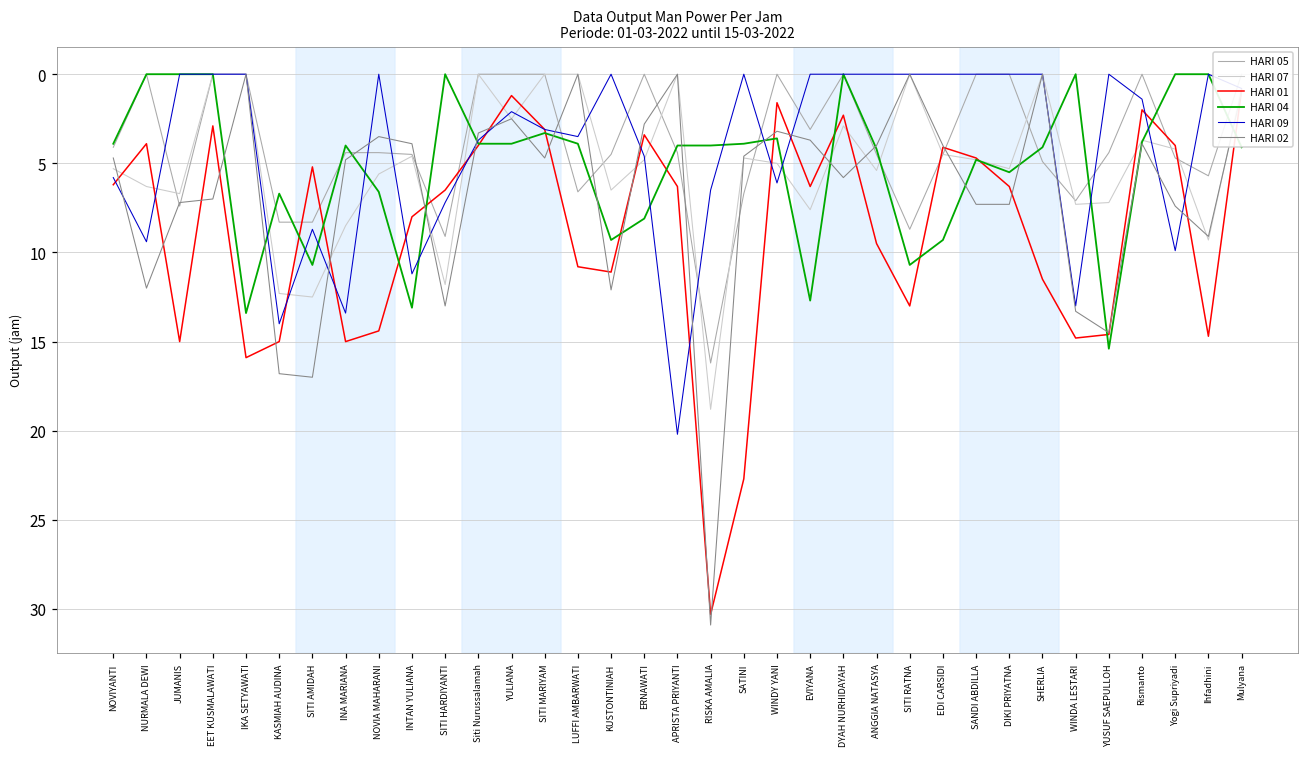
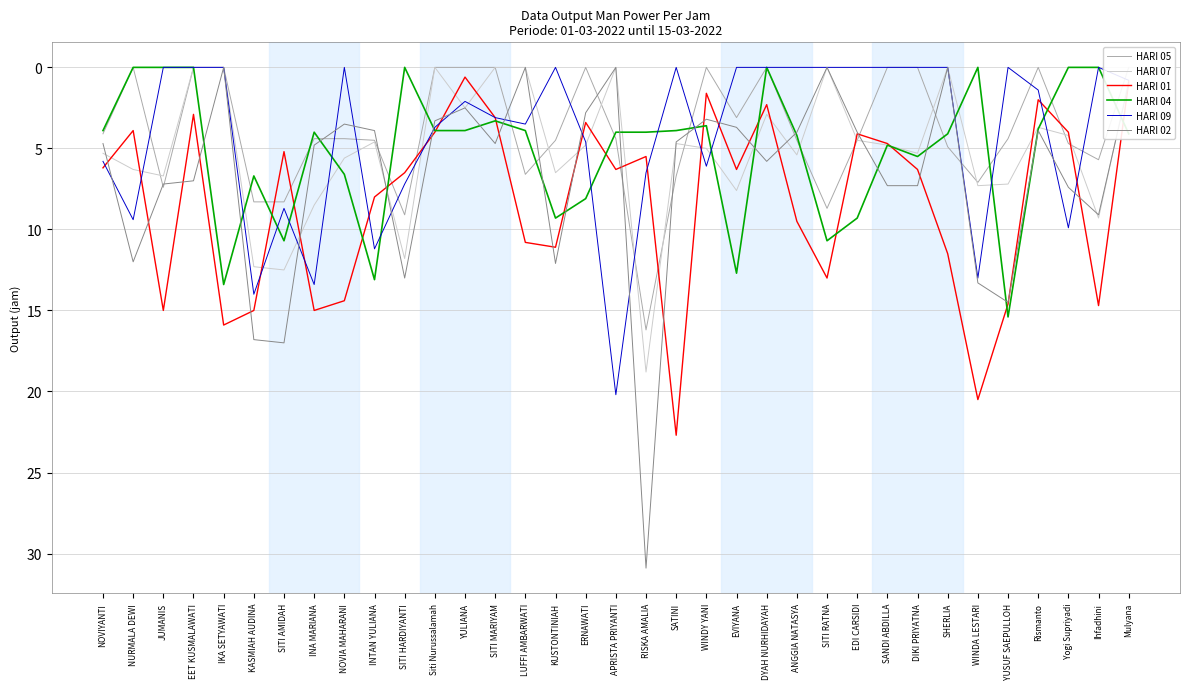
  {
    "HARI 01": {
      "NOVIYANTI": 6.2,
      "NURMALA DEWI": 3.9,
      "JUMANIS": 15.0,
      "EET KUSMALAWATI": 2.9,
      "IKA SETYAWATI": 15.9,
      "KASMIAH AUDINA": 15.0,
      "SITI AMIDAH": 5.2,
      "INA MARIANA": 15.0,
      "NOVIA MAHARANI": 14.4,
      "INTAN YULIANA": 8.0,
      "SITI HARDIYANTI": 6.5,
-     "YULIANA": 1.2,
+     "YULIANA": 0.6,
      "LUFFI AMBARWATI": 10.8,
      "KUSTONTINIAH": 11.1,
      "ERNAWATI": 3.4,
      "APRISTA PRIYANTI": 6.3,
-     "RISKA AMALIA": 30.3,
+     "RISKA AMALIA": 5.5,
      "SATINI": 22.7,
      "WINDY YANI": 1.6,
      "EVIYANA": 6.3,
      "DYAH NURHIDAYAH": 2.3,
      "ANGGIA NATASYA": 9.5,
      "SITI RATNA": 13.0,
      "DIKI PRIYATNA": 6.3,
      "SHERLIA": 11.5,
-     "WINDA LESTARI": 14.8,
+     "WINDA LESTARI": 20.5,
      "Rismanto": 2.0,
      "Yogi Supriyadi": 4.0,
      "Ihfadhini": 14.7
    },
    "HARI 04": {
      "NOVIYANTI": 3.9,
      "IKA SETYAWATI": 13.4,
      "KASMIAH AUDINA": 6.7,
      "SITI AMIDAH": 10.7,
      "INA MARIANA": 4.0,
      "NOVIA MAHARANI": 6.6,
      "INTAN YULIANA": 13.1,
      "SITI HARDIYANTI": 0.0,
      "YULIANA": 3.9,
      "SITI MARIYAM": 3.3,
      "LUFFI AMBARWATI": 3.9,
      "KUSTONTINIAH": 9.3,
      "ERNAWATI": 8.1,
      "APRISTA PRIYANTI": 4.0,
      "RISKA AMALIA": 4.0,
      "SATINI": 3.9,
      "WINDY YANI": 3.6,
      "EVIYANA": 12.7,
      "ANGGIA NATASYA": 4.2,
      "SITI RATNA": 10.7,
      "EDI CARSIDI": 9.3,
      "DIKI PRIYATNA": 5.5,
      "SHERLIA": 4.1,
      "WINDA LESTARI": 0.0,
      "YUSUF SAEPULLOH": 15.4,
      "Yogi Supriyadi": 0.0
    },
    "HARI 09": {
      "NOVIYANTI": 5.8,
      "NURMALA DEWI": 9.4,
      "KASMIAH AUDINA": 14.0,
      "SITI AMIDAH": 8.7,
      "INA MARIANA": 13.4,
      "NOVIA MAHARANI": 0.0,
      "INTAN YULIANA": 11.2,
      "SITI HARDIYANTI": 7.2,
      "Siti Nurussalamah": 3.7,
      "YULIANA": 2.1,
      "LUFFI AMBARWATI": 3.5,
      "KUSTONTINIAH": 0.0,
      "ERNAWATI": 4.6,
      "APRISTA PRIYANTI": 20.2,
      "RISKA AMALIA": 6.5,
      "SATINI": 0.0,
      "WINDY YANI": 6.1,
      "EVIYANA": 0.0,
      "ANGGIA NATASYA": 0.0,
      "EDI CARSIDI": 0.0,
      "WINDA LESTARI": 13.0,
      "YUSUF SAEPULLOH": 0.0,
      "Rismanto": 1.4,
      "Yogi Supriyadi": 9.9
    }
  }
